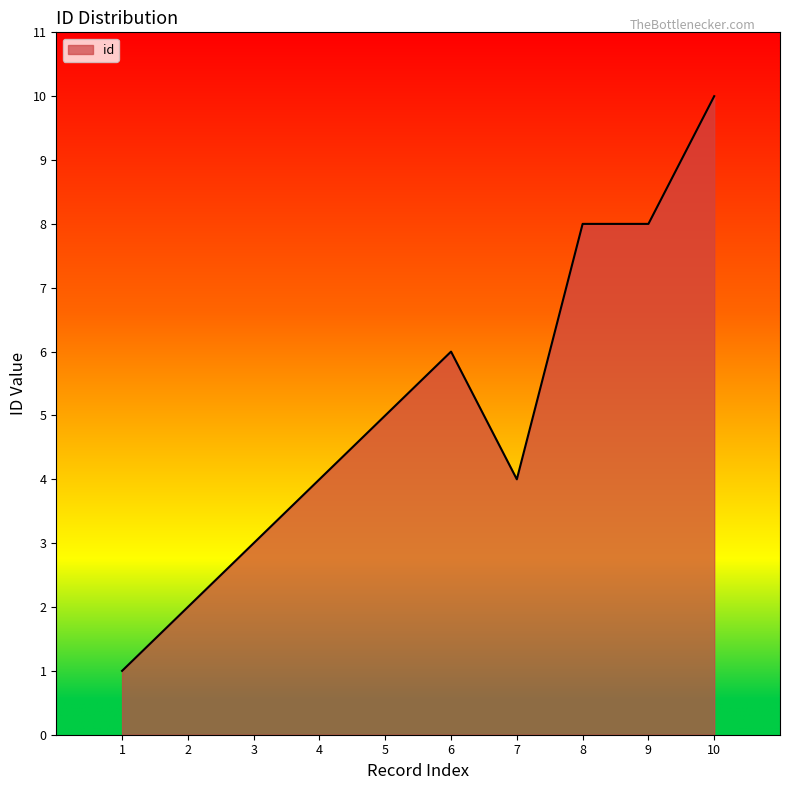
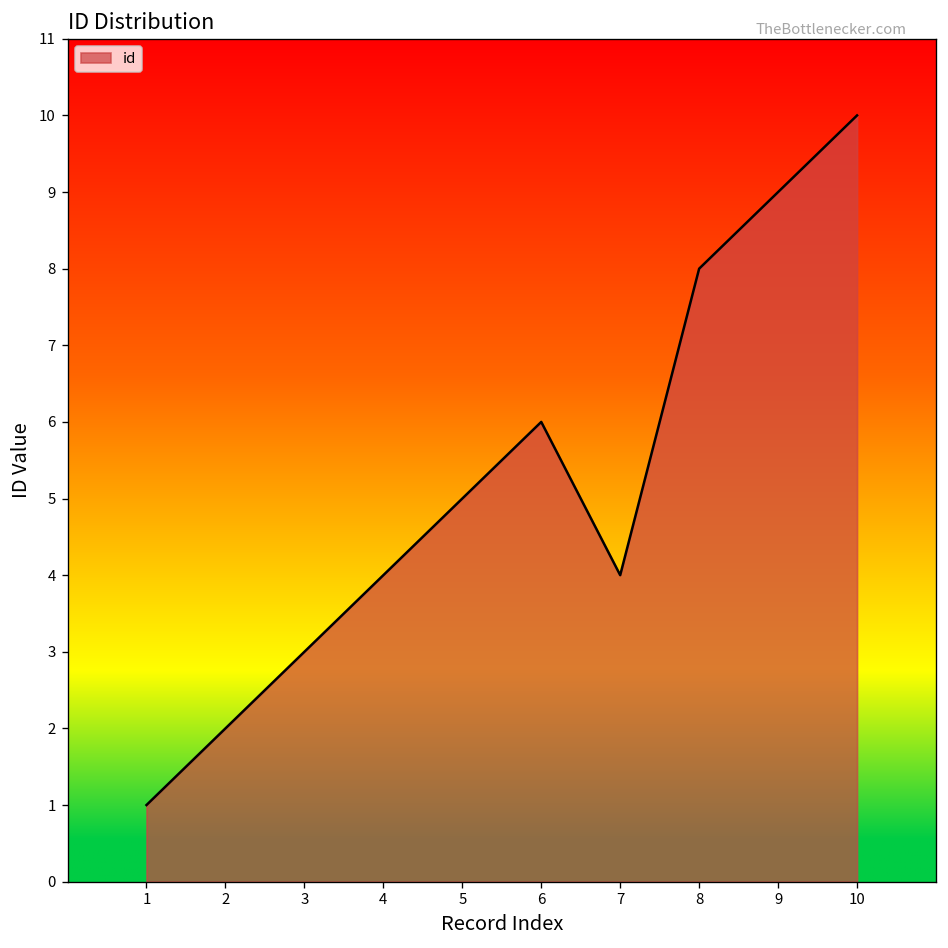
  {
    "1": 1,
    "2": 2,
    "3": 3,
    "4": 4,
    "5": 5,
    "6": 6,
    "7": 4,
    "8": 8,
-   "9": 8,
+   "9": 9,
    "10": 10
  }
